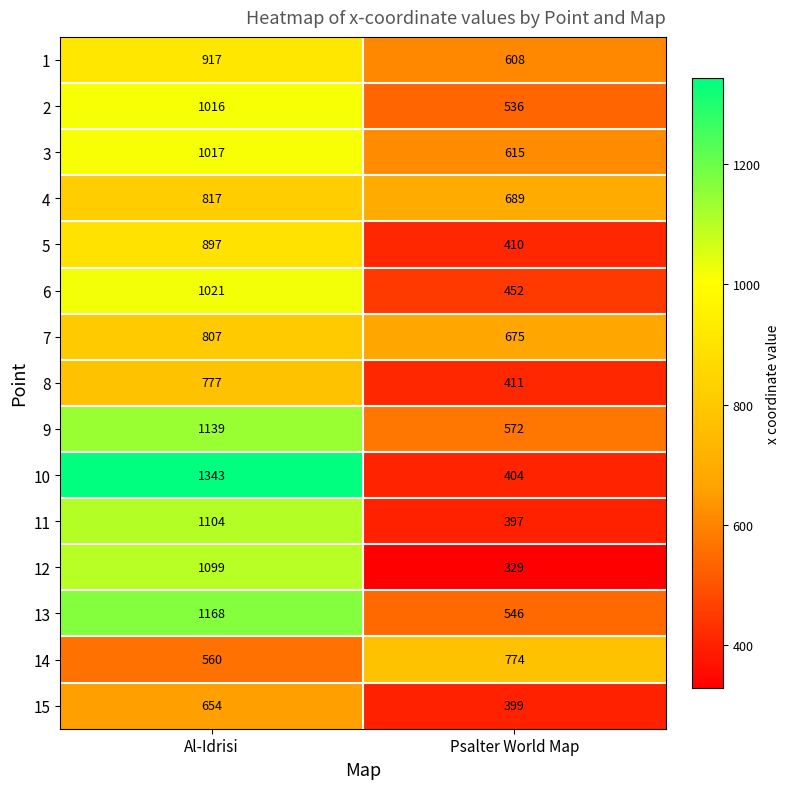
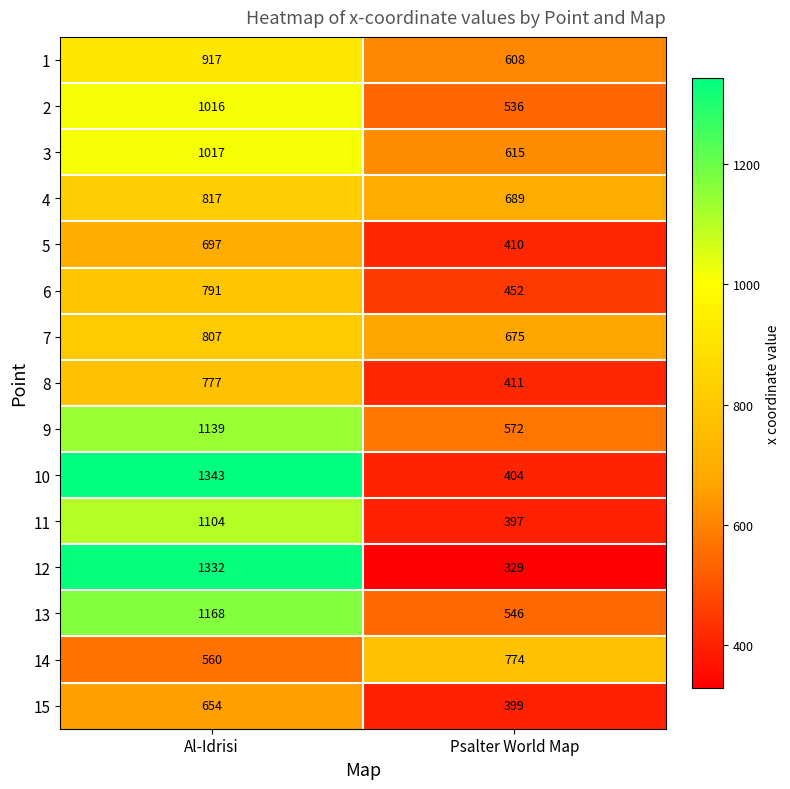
  {
    "1": {
      "Al-Idrisi": 917,
      "Psalter World Map": 608
    },
    "2": {
      "Al-Idrisi": 1016,
      "Psalter World Map": 536
    },
    "3": {
      "Al-Idrisi": 1017,
      "Psalter World Map": 615
    },
    "4": {
      "Al-Idrisi": 817,
      "Psalter World Map": 689
    },
    "5": {
-     "Al-Idrisi": 897,
+     "Al-Idrisi": 697,
      "Psalter World Map": 410
    },
    "6": {
-     "Al-Idrisi": 1021,
+     "Al-Idrisi": 791,
      "Psalter World Map": 452
    },
    "7": {
      "Al-Idrisi": 807,
      "Psalter World Map": 675
    },
    "8": {
      "Al-Idrisi": 777,
      "Psalter World Map": 411
    },
    "9": {
      "Al-Idrisi": 1139,
      "Psalter World Map": 572
    },
    "10": {
      "Al-Idrisi": 1343,
      "Psalter World Map": 404
    },
    "11": {
      "Al-Idrisi": 1104,
      "Psalter World Map": 397
    },
    "12": {
-     "Al-Idrisi": 1099,
+     "Al-Idrisi": 1332,
      "Psalter World Map": 329
    },
    "13": {
      "Al-Idrisi": 1168,
      "Psalter World Map": 546
    },
    "14": {
      "Al-Idrisi": 560,
      "Psalter World Map": 774
    },
    "15": {
      "Al-Idrisi": 654,
      "Psalter World Map": 399
    }
  }
